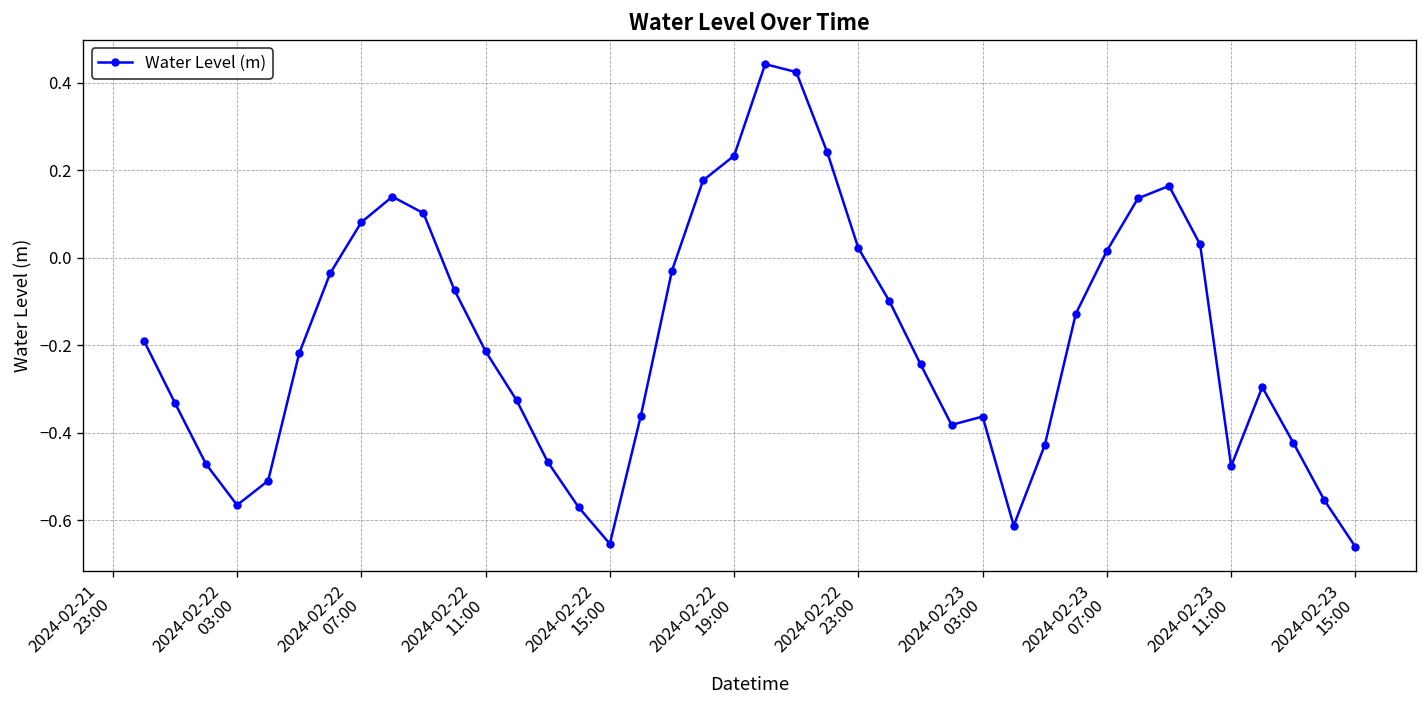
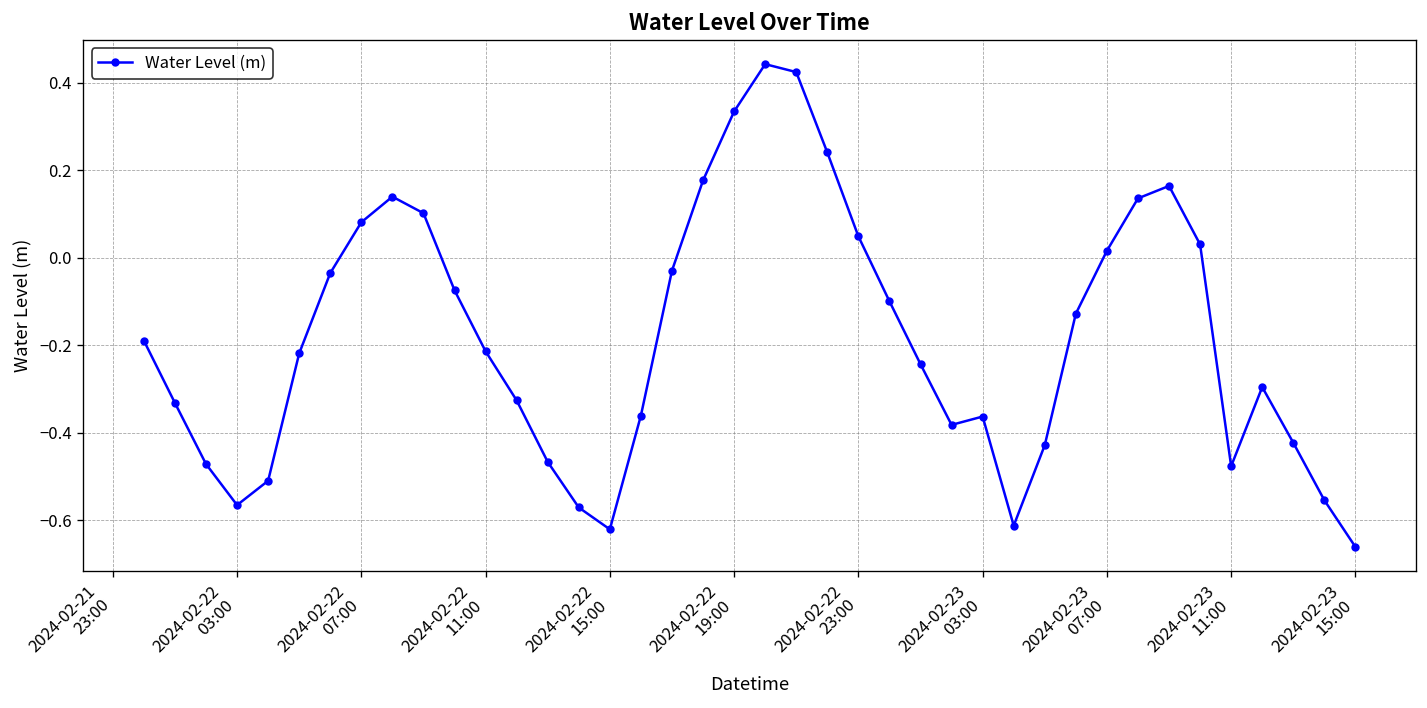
  {
    "2024-02-22 03:00": -0.57,
    "2024-02-22 07:00": 0.08,
    "2024-02-22 11:00": -0.21,
-   "2024-02-22 15:00": -0.65,
-   "2024-02-22 19:00": 0.23,
-   "2024-02-22 23:00": 0.02,
+   "2024-02-22 15:00": -0.62,
+   "2024-02-22 19:00": 0.33,
+   "2024-02-22 23:00": 0.05,
    "2024-02-23 03:00": -0.36,
    "2024-02-23 07:00": 0.02,
    "2024-02-23 11:00": -0.48,
    "2024-02-23 15:00": -0.66
  }
